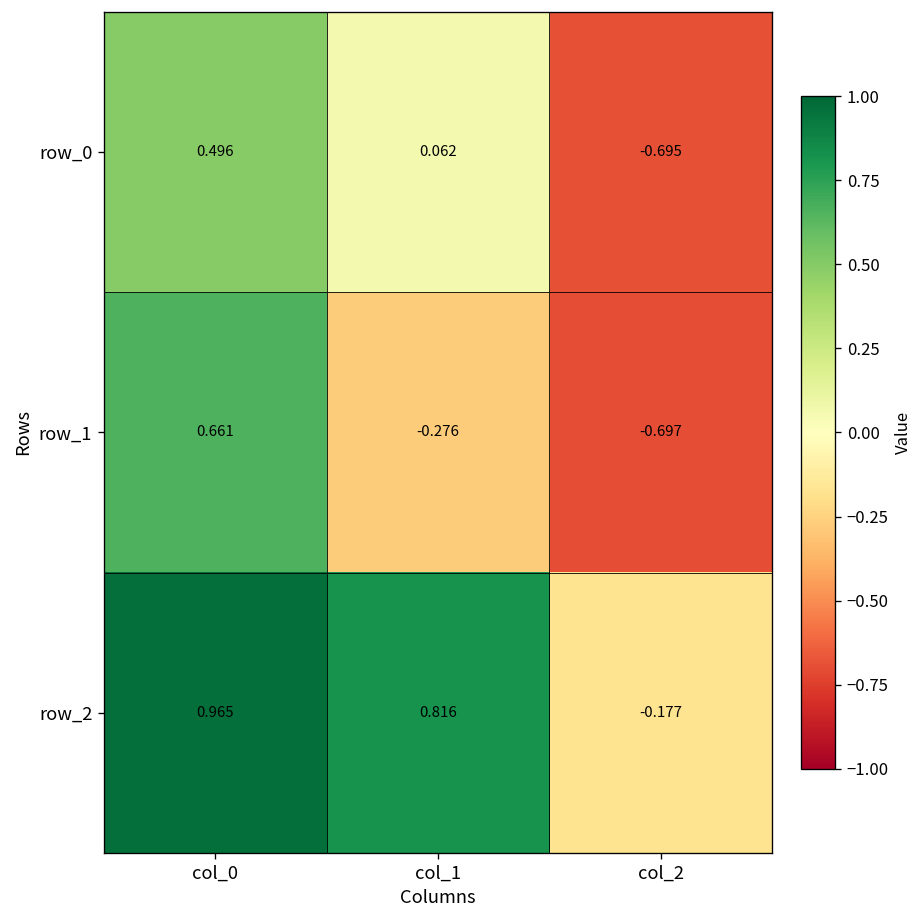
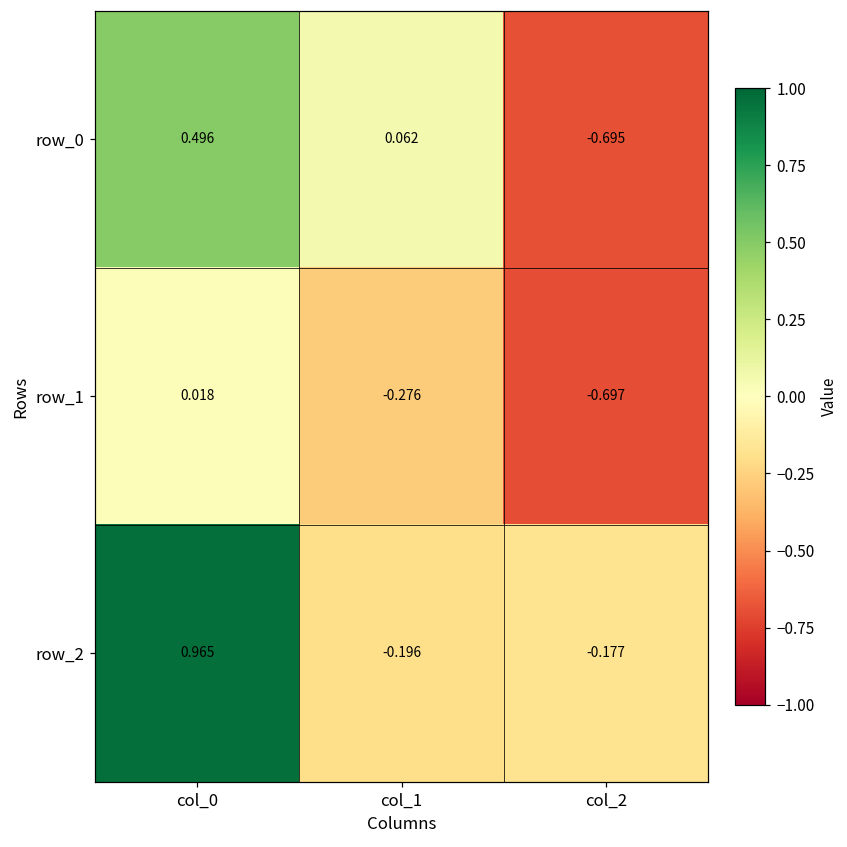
  {
    "row_0": {
      "col_0": 0.496,
      "col_1": 0.062,
      "col_2": -0.695
    },
    "row_1": {
-     "col_0": 0.661,
+     "col_0": 0.018,
      "col_1": -0.276,
      "col_2": -0.697
    },
    "row_2": {
      "col_0": 0.965,
-     "col_1": 0.816,
+     "col_1": -0.196,
      "col_2": -0.177
    }
  }
